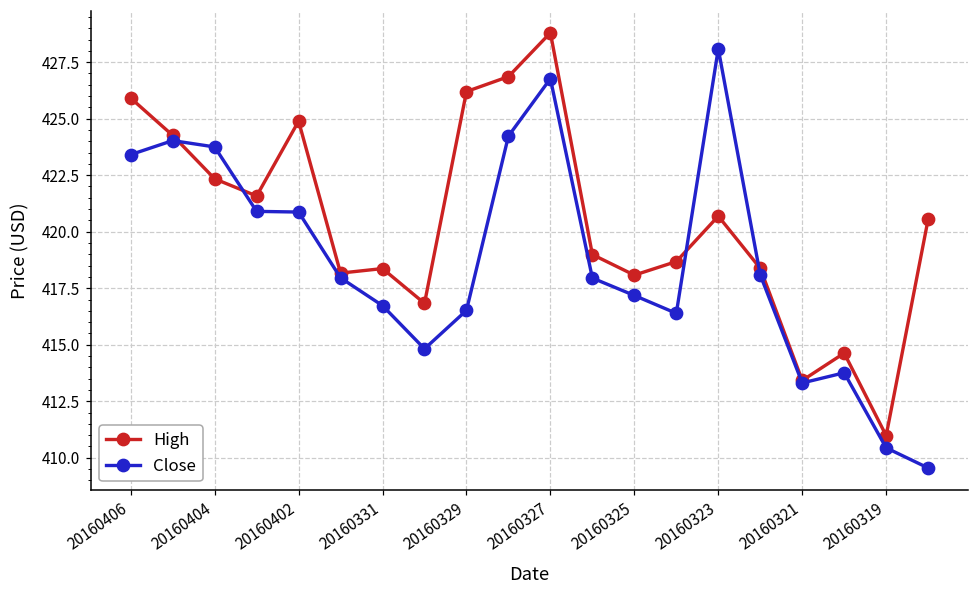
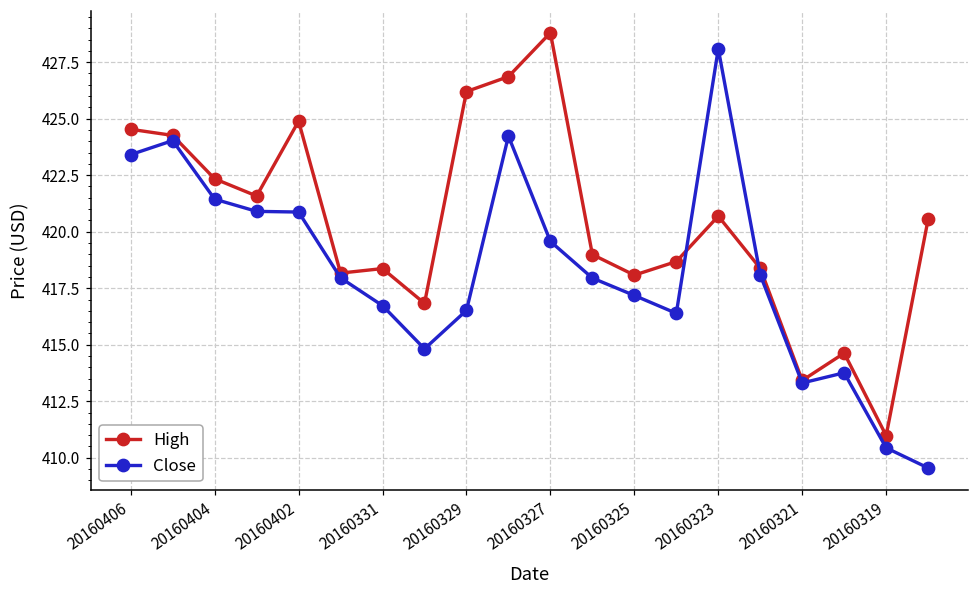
  {
    "High": {
-     "20160406": 425.9,
+     "20160406": 424.5,
      "20160404": 422.3,
      "20160402": 424.9,
      "20160331": 418.4,
      "20160329": 426.2,
      "20160327": 428.8,
      "20160325": 418.1,
      "20160323": 420.7,
      "20160319": 411.0
    },
    "Close": {
      "20160406": 423.4,
-     "20160404": 423.8,
+     "20160404": 421.4,
      "20160402": 420.9,
      "20160331": 416.7,
      "20160329": 416.5,
-     "20160327": 426.8,
+     "20160327": 419.6,
      "20160325": 417.2,
      "20160323": 428.1,
      "20160319": 410.4
    }
  }
